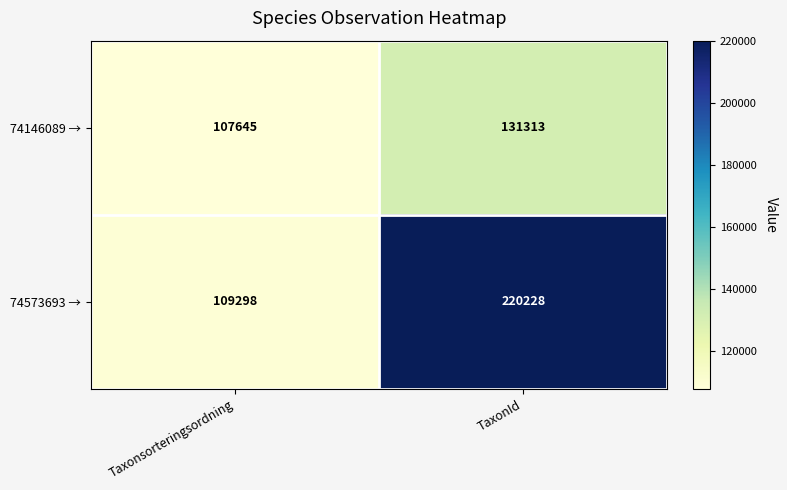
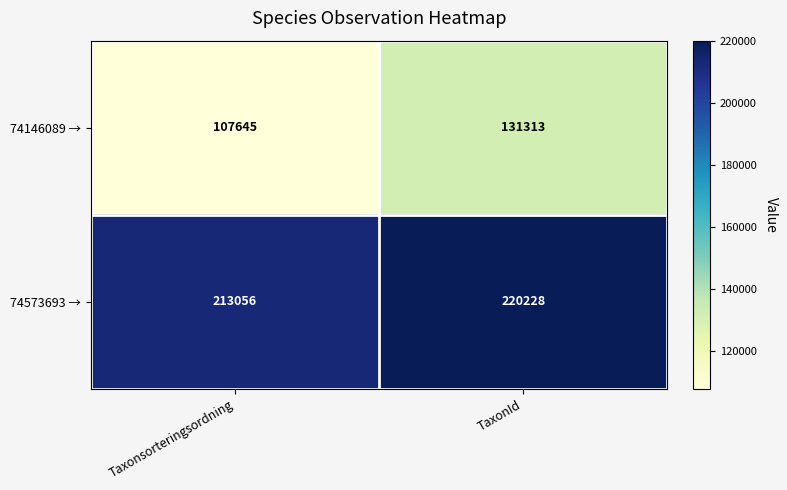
  {
    "74146089 →": {
      "Taxonsorteringsordning": 107645,
      "TaxonId": 131313
    },
    "74573693 →": {
-     "Taxonsorteringsordning": 109298,
+     "Taxonsorteringsordning": 213056,
      "TaxonId": 220228
    }
  }
